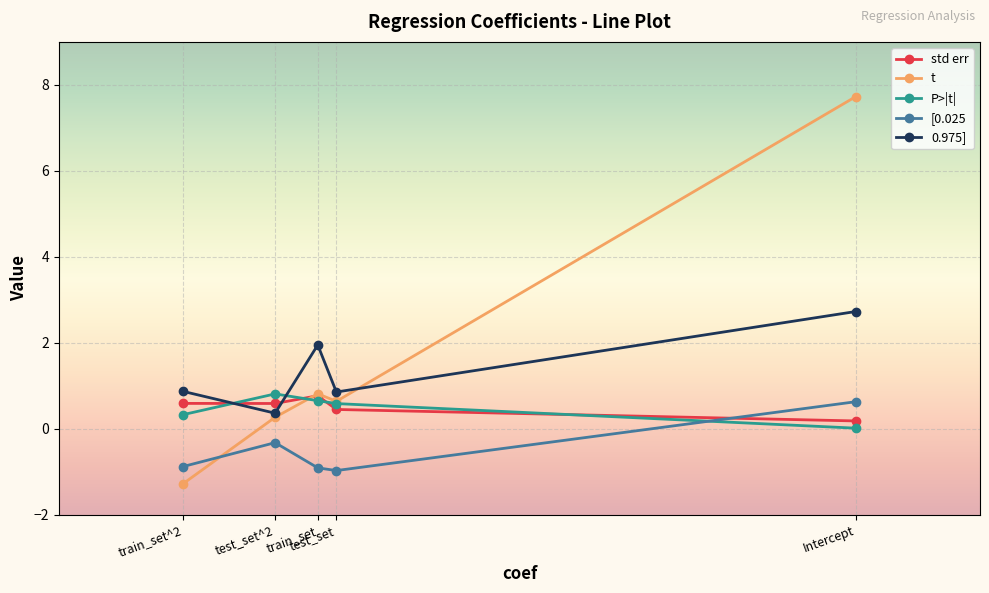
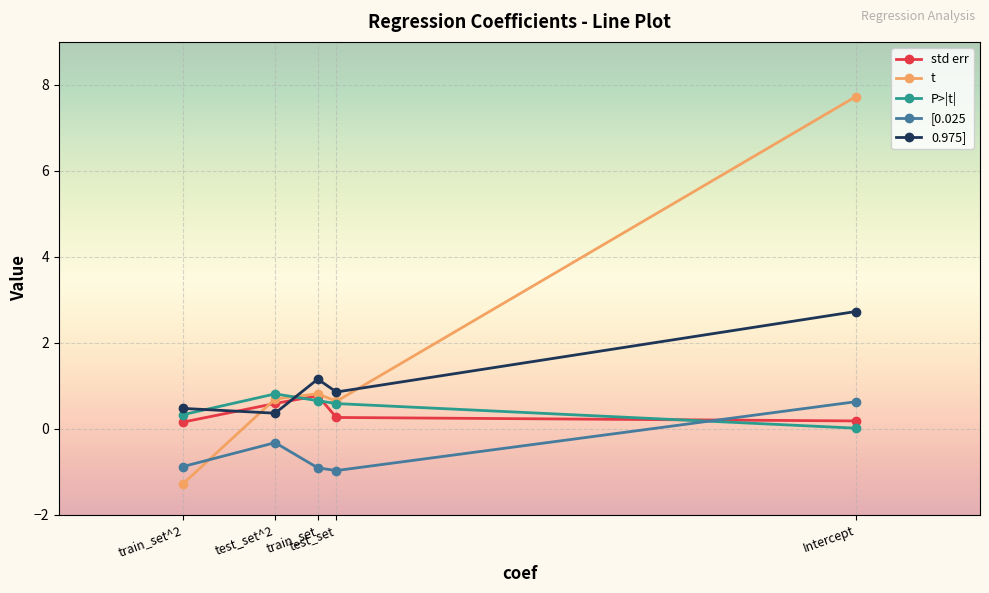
  {
    "std err": {
-     "train_set^2": 0.6,
+     "train_set^2": 0.2,
      "test_set^2": 0.6,
-     "test_set": 0.5,
+     "test_set": 0.3,
      "Intercept": 0.2
    },
    "t": {
      "train_set^2": -1.3,
-     "test_set^2": 0.3,
+     "test_set^2": 0.7,
      "Intercept": 7.7
    },
    "0.975]": {
-     "train_set^2": 0.9,
+     "train_set^2": 0.5,
      "test_set^2": 0.4,
-     "train_set": 2.0,
+     "train_set": 1.2,
      "test_set": 0.9,
      "Intercept": 2.7
    }
  }
